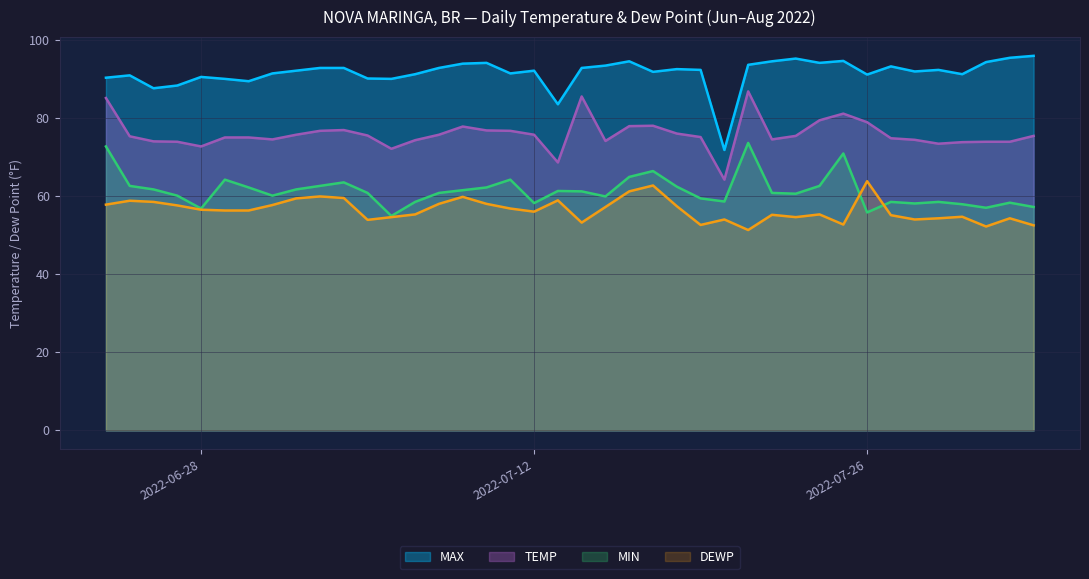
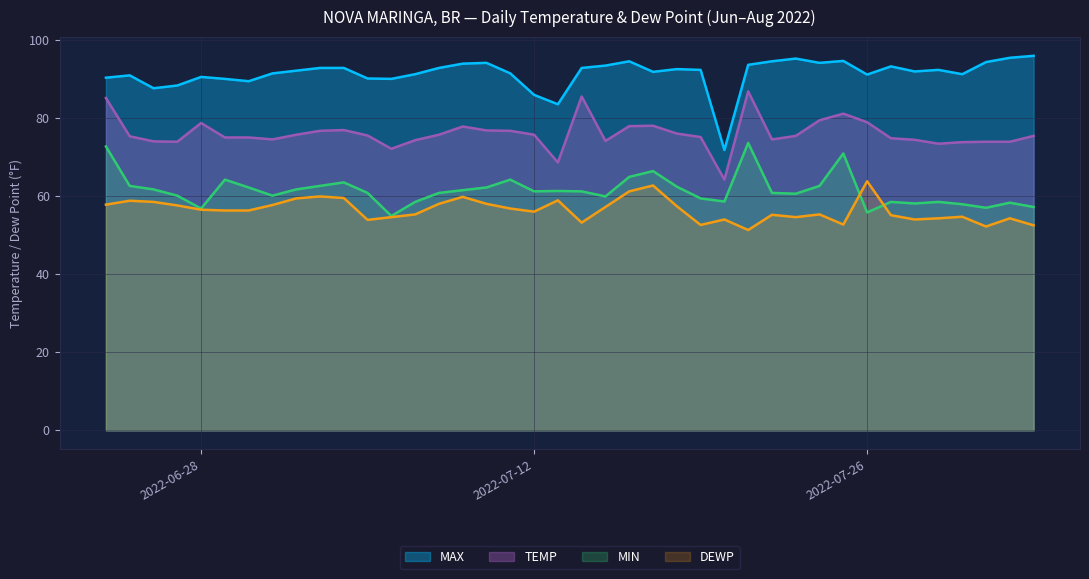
  {
    "MAX": {
      "2022-06-28": 91,
-     "2022-07-12": 92,
+     "2022-07-12": 86,
      "2022-07-26": 91
    },
    "TEMP": {
-     "2022-06-28": 73,
+     "2022-06-28": 79,
      "2022-07-12": 76,
      "2022-07-26": 79
    },
    "MIN": {
-     "2022-07-12": 58,
+     "2022-07-12": 61,
      "2022-07-26": 56
    },
    "DEWP": {
      "2022-07-12": 56,
      "2022-07-26": 64
    }
  }
